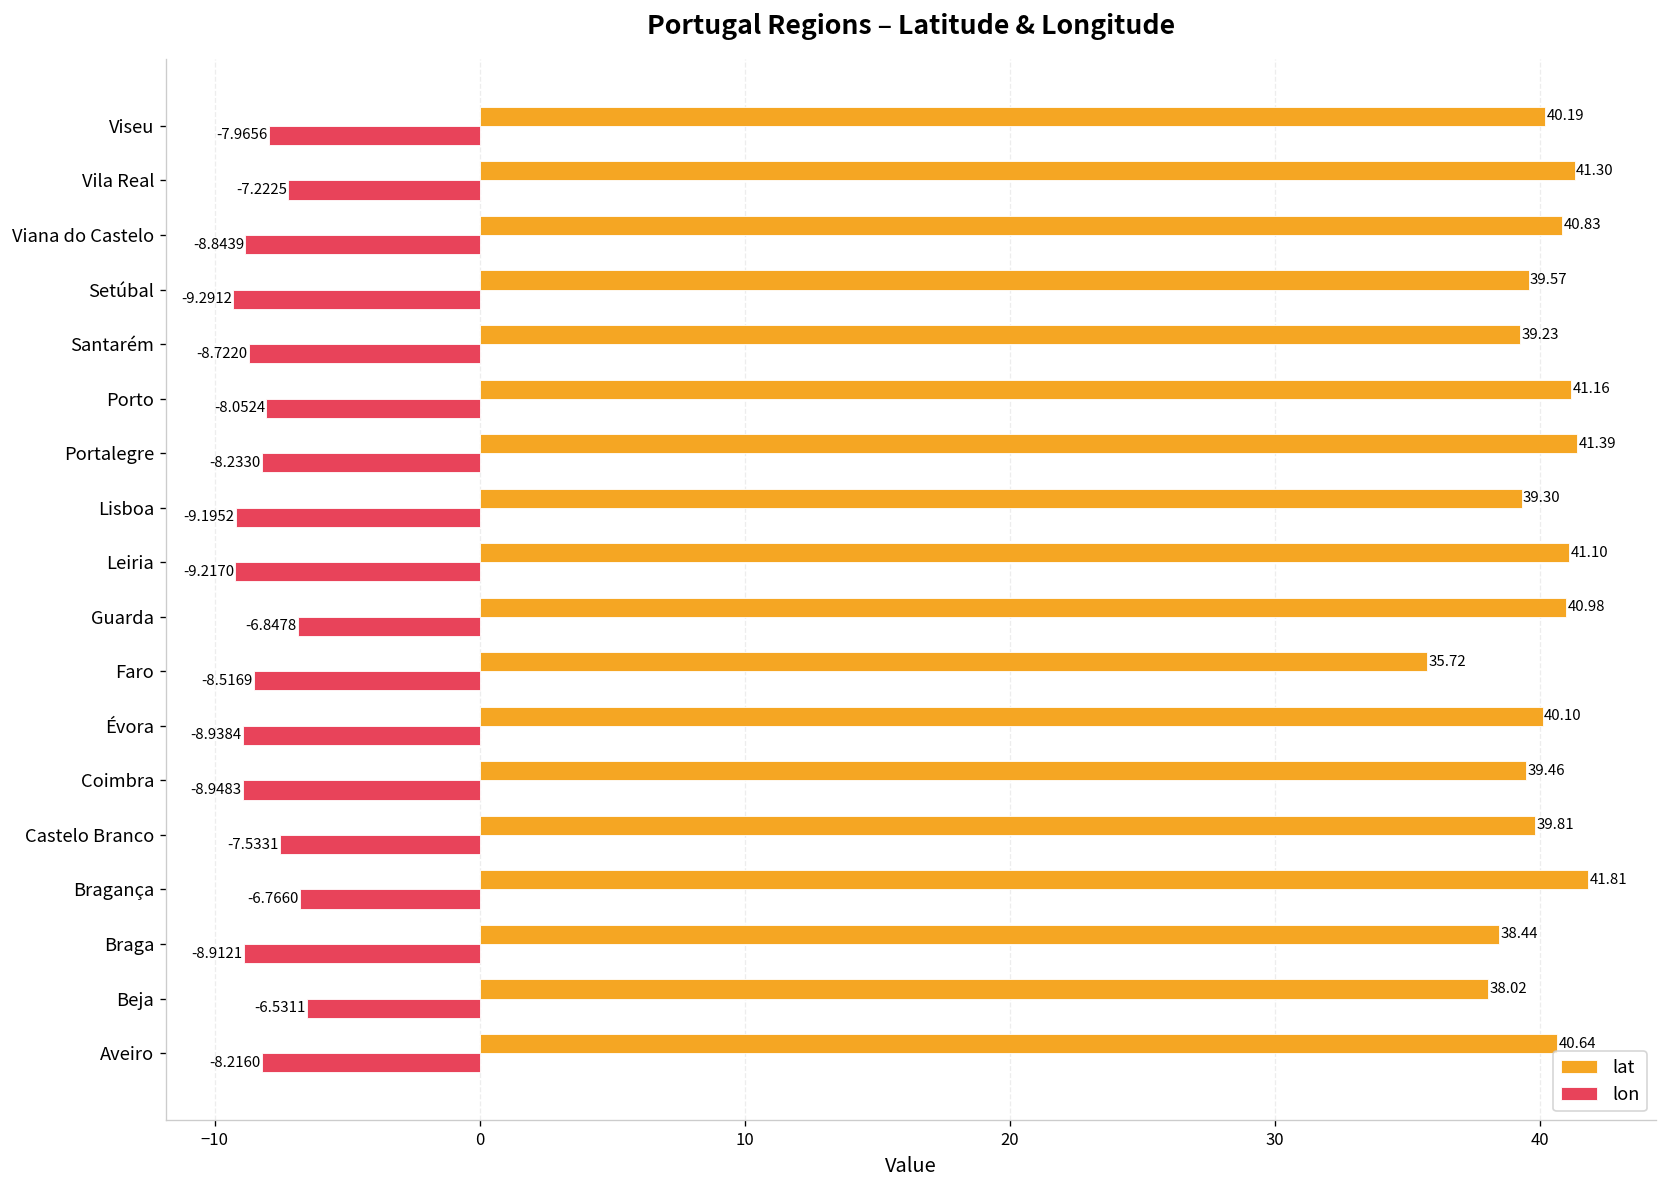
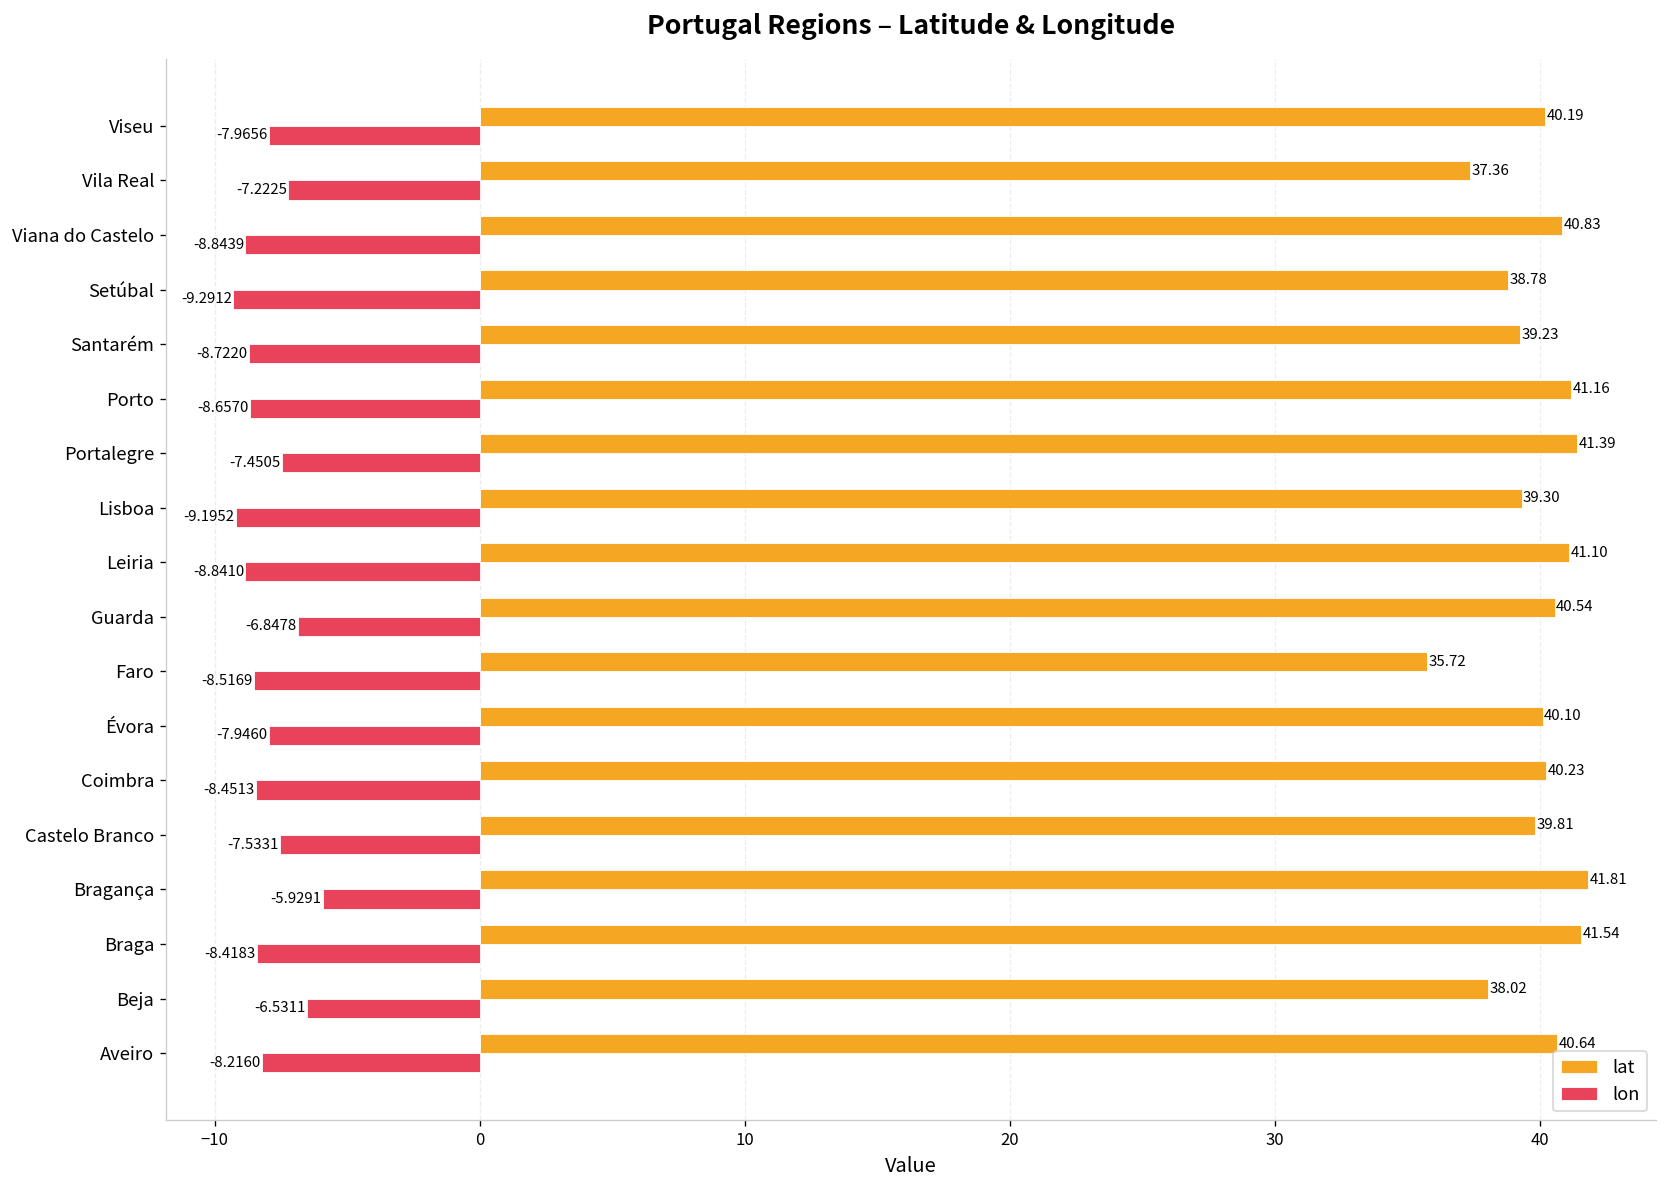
  {
    "lat": {
      "Viseu": 40.19,
-     "Vila Real": 41.30,
+     "Vila Real": 37.36,
      "Viana do Castelo": 40.83,
-     "Setúbal": 39.57,
+     "Setúbal": 38.78,
      "Santarém": 39.23,
      "Porto": 41.16,
      "Portalegre": 41.39,
      "Lisboa": 39.30,
      "Leiria": 41.10,
-     "Guarda": 40.98,
+     "Guarda": 40.54,
      "Faro": 35.72,
      "Évora": 40.10,
-     "Coimbra": 39.46,
+     "Coimbra": 40.23,
      "Castelo Branco": 39.81,
      "Bragança": 41.81,
-     "Braga": 38.44,
+     "Braga": 41.54,
      "Beja": 38.02
    },
    "lon": {
      "Viseu": -7.9656,
      "Vila Real": -7.2225,
      "Viana do Castelo": -8.8439,
      "Setúbal": -9.2912,
      "Santarém": -8.7220,
-     "Porto": -8.0524,
-     "Portalegre": -8.2330,
+     "Porto": -8.6570,
+     "Portalegre": -7.4505,
      "Lisboa": -9.1952,
-     "Leiria": -9.2170,
+     "Leiria": -8.8410,
      "Guarda": -6.8478,
      "Faro": -8.5169,
-     "Évora": -8.9384,
-     "Coimbra": -8.9483,
+     "Évora": -7.9460,
+     "Coimbra": -8.4513,
      "Castelo Branco": -7.5331,
-     "Bragança": -6.7660,
-     "Braga": -8.9121,
+     "Bragança": -5.9291,
+     "Braga": -8.4183,
      "Beja": -6.5311,
      "Aveiro": -8.2160
    }
  }
